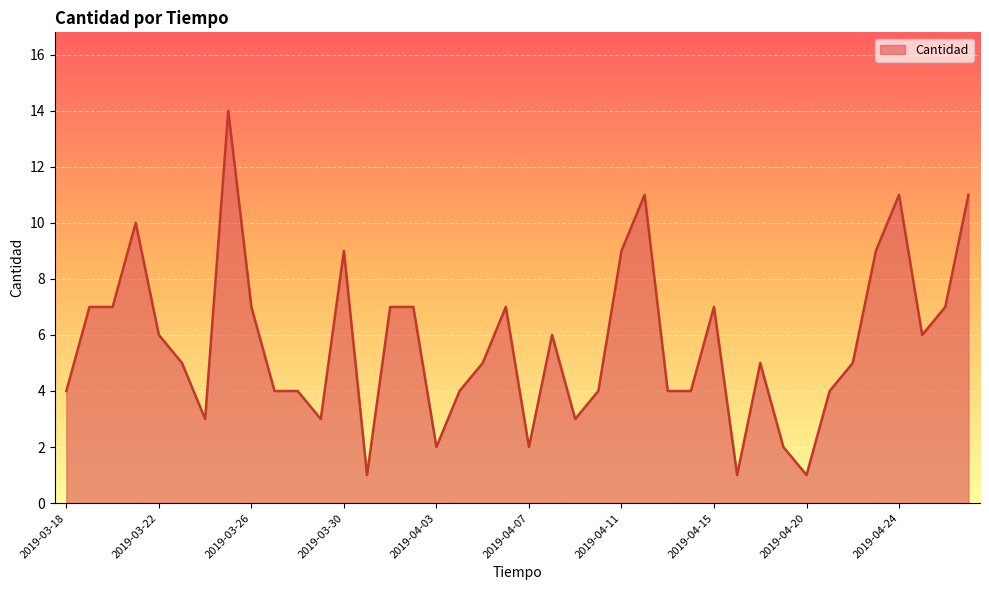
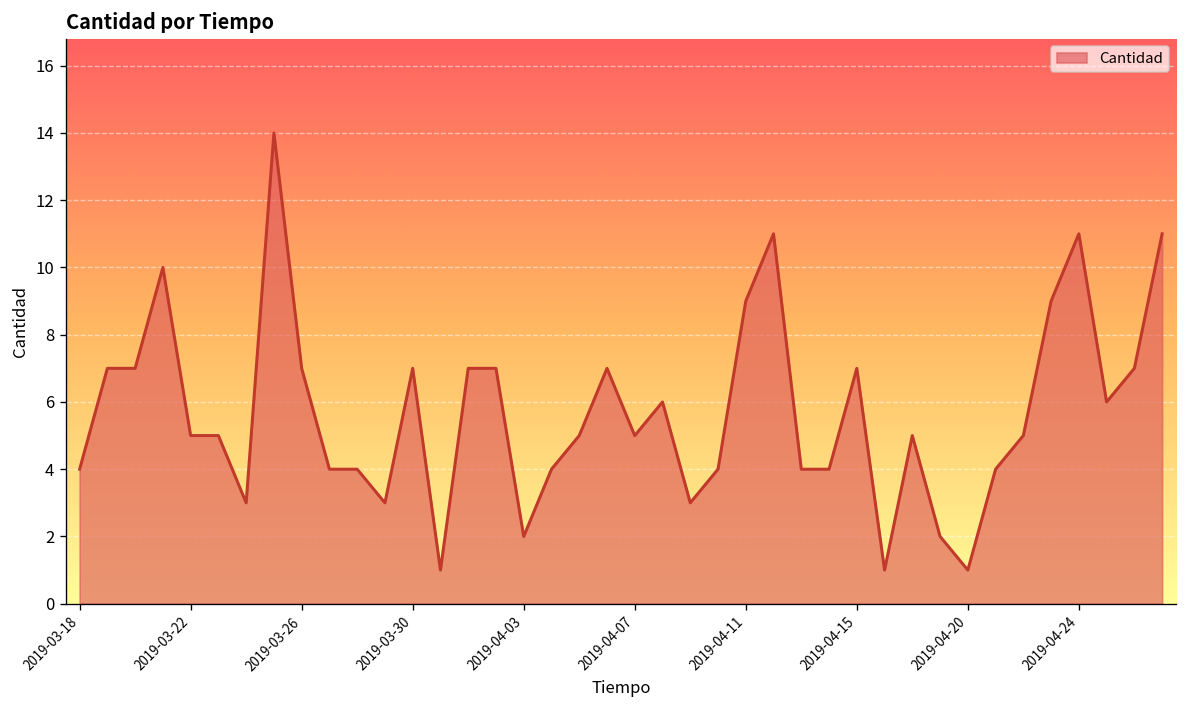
  {
    "2019-03-18": 4,
-   "2019-03-22": 6,
+   "2019-03-22": 5,
    "2019-03-26": 7,
-   "2019-03-30": 9,
+   "2019-03-30": 7,
    "2019-04-03": 2,
-   "2019-04-07": 2,
+   "2019-04-07": 5,
    "2019-04-11": 9,
    "2019-04-15": 7,
    "2019-04-20": 1,
    "2019-04-24": 11
  }
